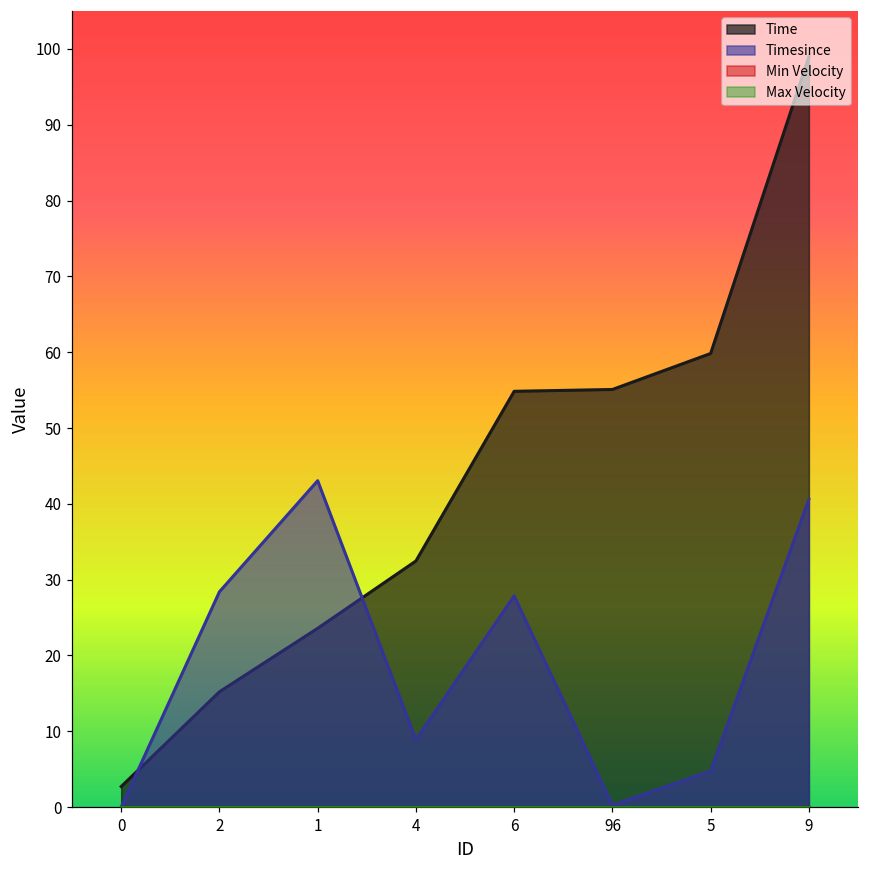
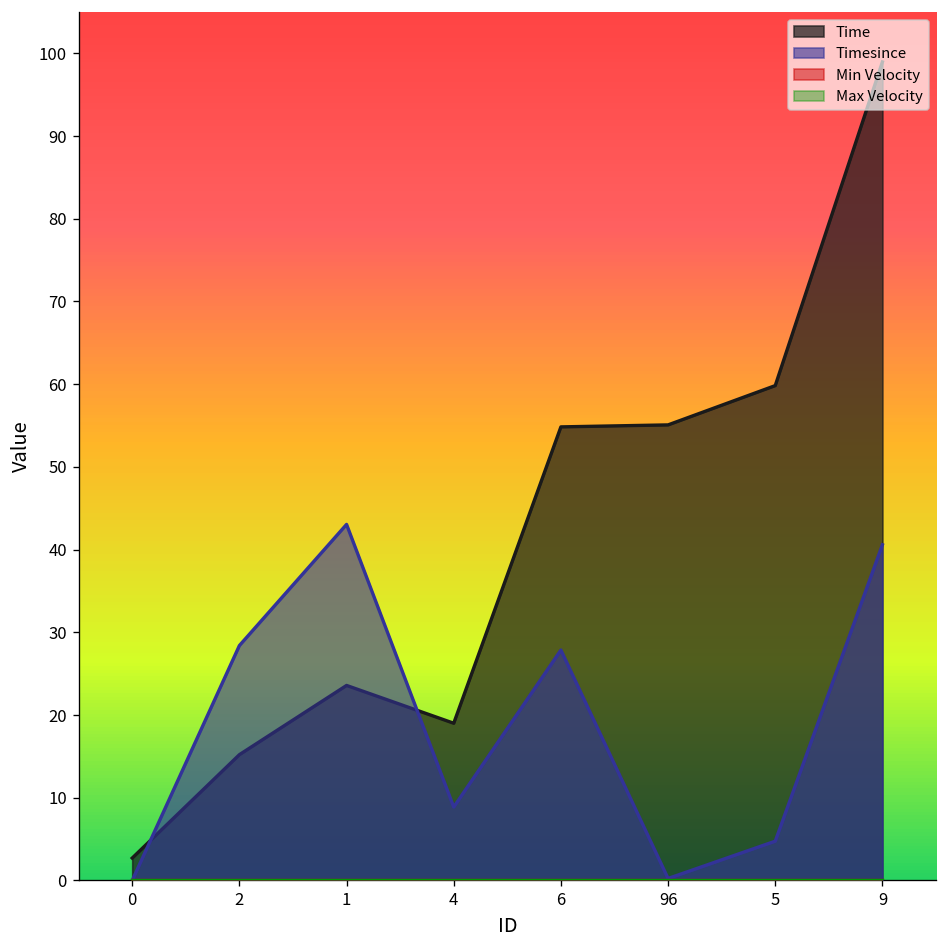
  {
    "Time": {
      "0": 3,
      "2": 15,
      "1": 24,
-     "4": 32,
+     "4": 19,
      "6": 55,
      "96": 55,
      "5": 60
    },
    "Timesince": {
      "2": 28,
      "1": 43,
      "4": 9,
      "6": 28,
      "5": 5,
      "9": 41
    },
    "Max Velocity": {
      "2": 0,
      "1": 0,
      "4": 0,
      "6": 0,
      "5": 0,
      "9": 0
    }
  }
